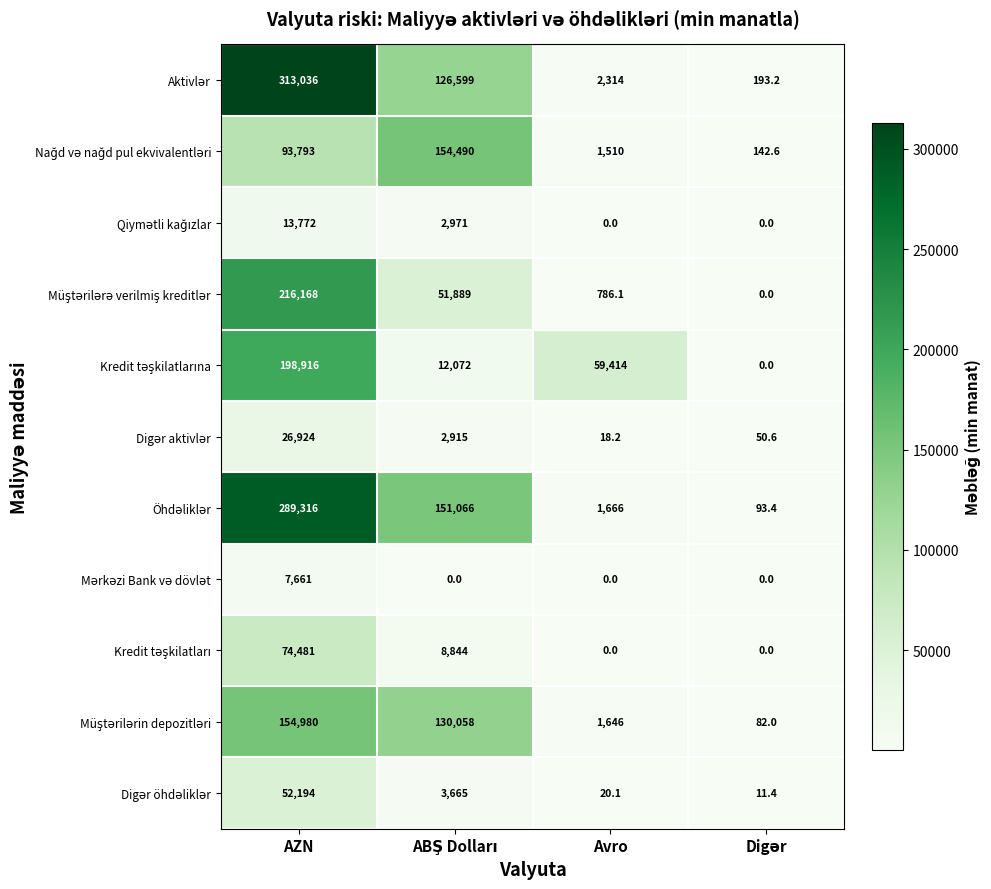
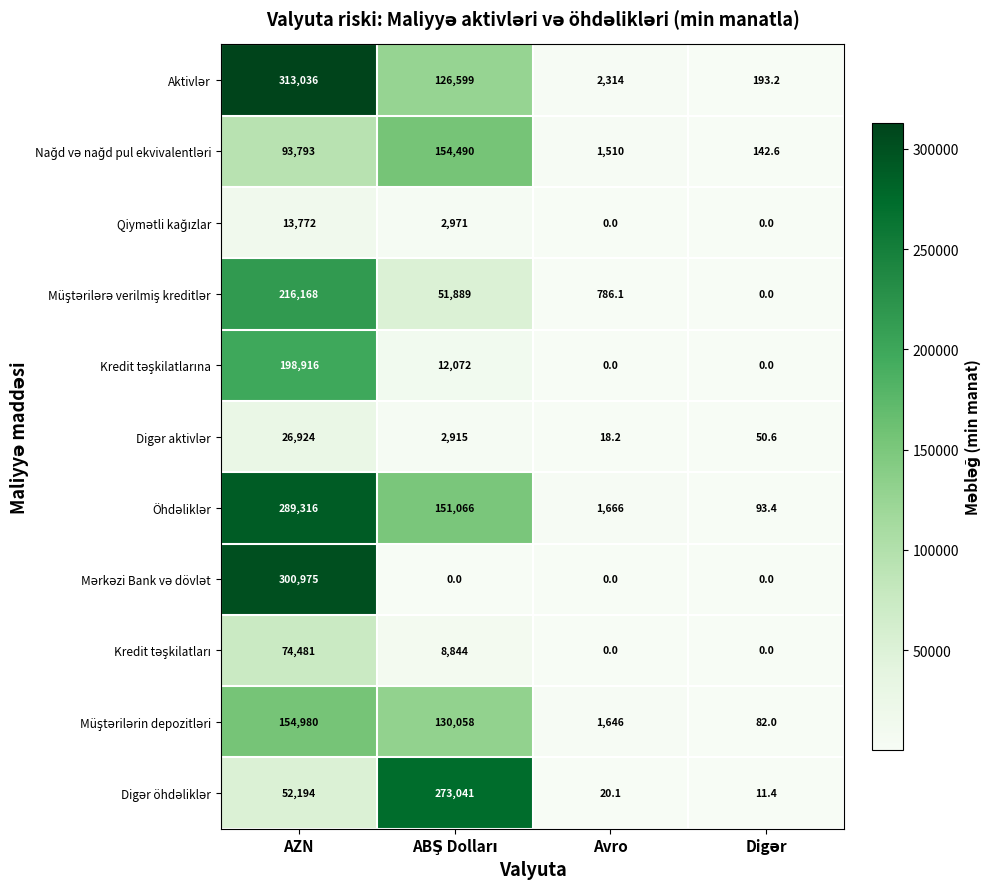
  {
    "Aktivlər": {
      "AZN": "313,036",
      "ABŞ Dolları": "126,599",
      "Avro": "2,314",
      "Digər": "193.2"
    },
    "Nağd və nağd pul ekvivalentləri": {
      "AZN": "93,793",
      "ABŞ Dolları": "154,490",
      "Avro": "1,510",
      "Digər": "142.6"
    },
    "Qiymətli kağızlar": {
      "AZN": "13,772",
      "ABŞ Dolları": "2,971",
      "Avro": "0.0",
      "Digər": "0.0"
    },
    "Müştərilərə verilmiş kreditlər": {
      "AZN": "216,168",
      "ABŞ Dolları": "51,889",
      "Avro": "786.1",
      "Digər": "0.0"
    },
    "Kredit təşkilatlarına": {
      "AZN": "198,916",
      "ABŞ Dolları": "12,072",
-     "Avro": "59,414",
+     "Avro": "0.0",
      "Digər": "0.0"
    },
    "Digər aktivlər": {
      "AZN": "26,924",
      "ABŞ Dolları": "2,915",
      "Avro": "18.2",
      "Digər": "50.6"
    },
    "Öhdəliklər": {
      "AZN": "289,316",
      "ABŞ Dolları": "151,066",
      "Avro": "1,666",
      "Digər": "93.4"
    },
    "Mərkəzi Bank və dövlət": {
-     "AZN": "7,661",
+     "AZN": "300,975",
      "ABŞ Dolları": "0.0",
      "Avro": "0.0",
      "Digər": "0.0"
    },
    "Kredit təşkilatları": {
      "AZN": "74,481",
      "ABŞ Dolları": "8,844",
      "Avro": "0.0",
      "Digər": "0.0"
    },
    "Müştərilərin depozitləri": {
      "AZN": "154,980",
      "ABŞ Dolları": "130,058",
      "Avro": "1,646",
      "Digər": "82.0"
    },
    "Digər öhdəliklər": {
      "AZN": "52,194",
-     "ABŞ Dolları": "3,665",
+     "ABŞ Dolları": "273,041",
      "Avro": "20.1",
      "Digər": "11.4"
    }
  }
